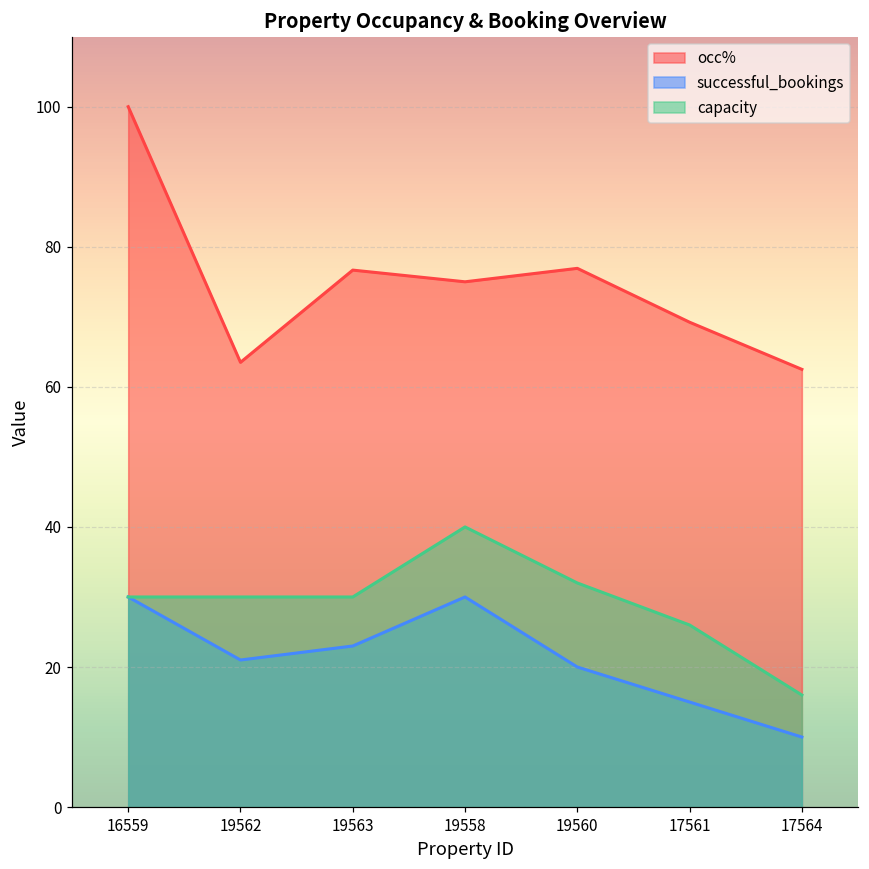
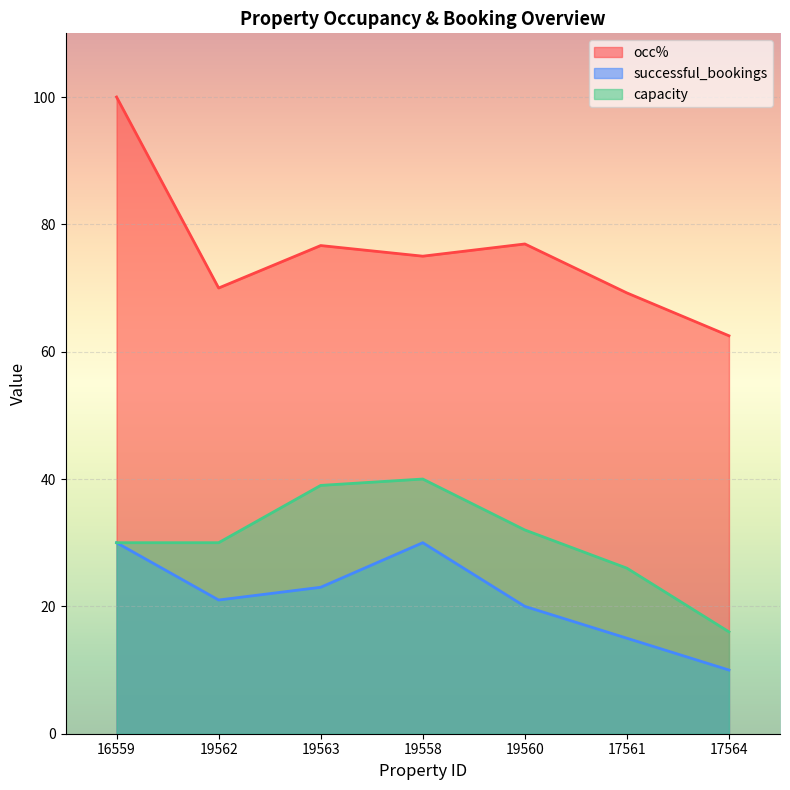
  {
    "occ%": {
      "16559": 100,
-     "19562": 64,
+     "19562": 70,
      "19563": 77,
      "19558": 75,
      "19560": 77,
      "17561": 69,
      "17564": 63
    },
    "successful_bookings": {
      "19562": 21,
      "19563": 23,
      "19558": 30,
      "19560": 20,
      "17561": 15,
      "17564": 10
    },
    "capacity": {
      "19562": 30,
-     "19563": 30,
+     "19563": 39,
      "19558": 40,
      "19560": 32,
      "17561": 26,
      "17564": 16
    }
  }
